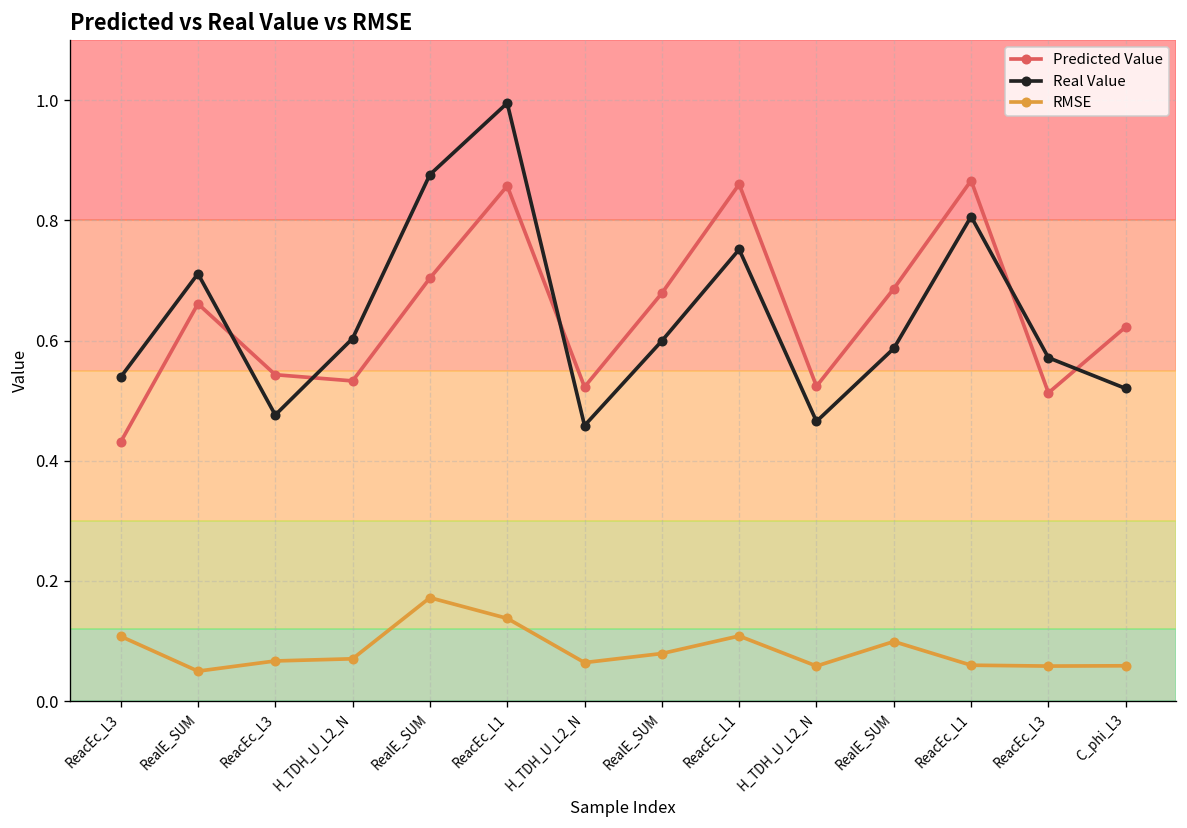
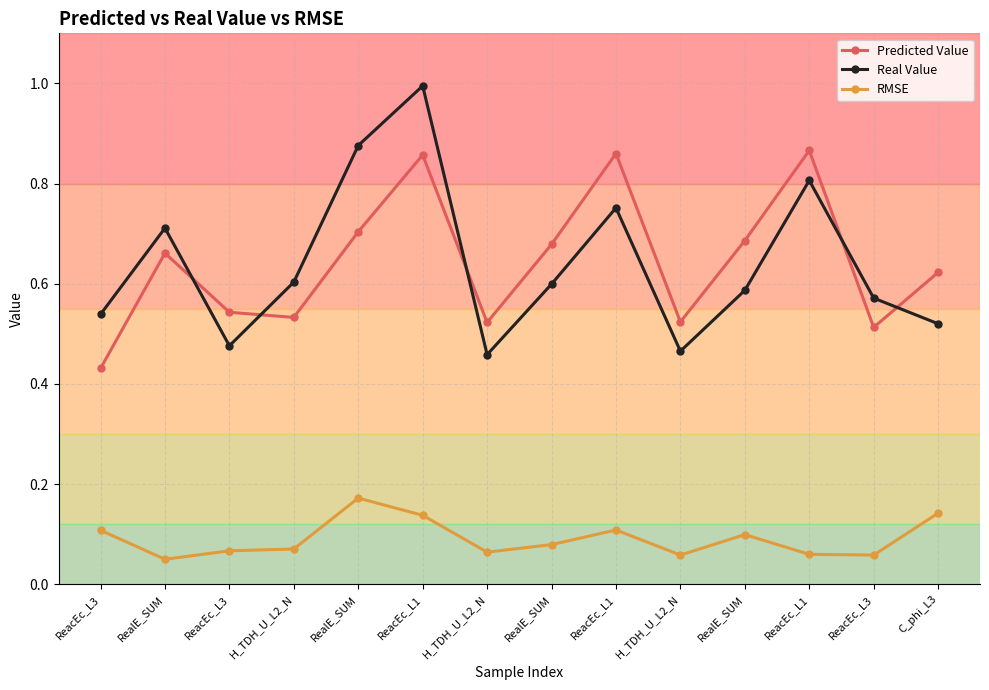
  {
    "Predicted Value": {
      "C_phi_L3": 0.62
    },
    "Real Value": {
      "C_phi_L3": 0.52
    },
    "RMSE": {
-     "C_phi_L3": 0.06
+     "C_phi_L3": 0.14
    }
  }
